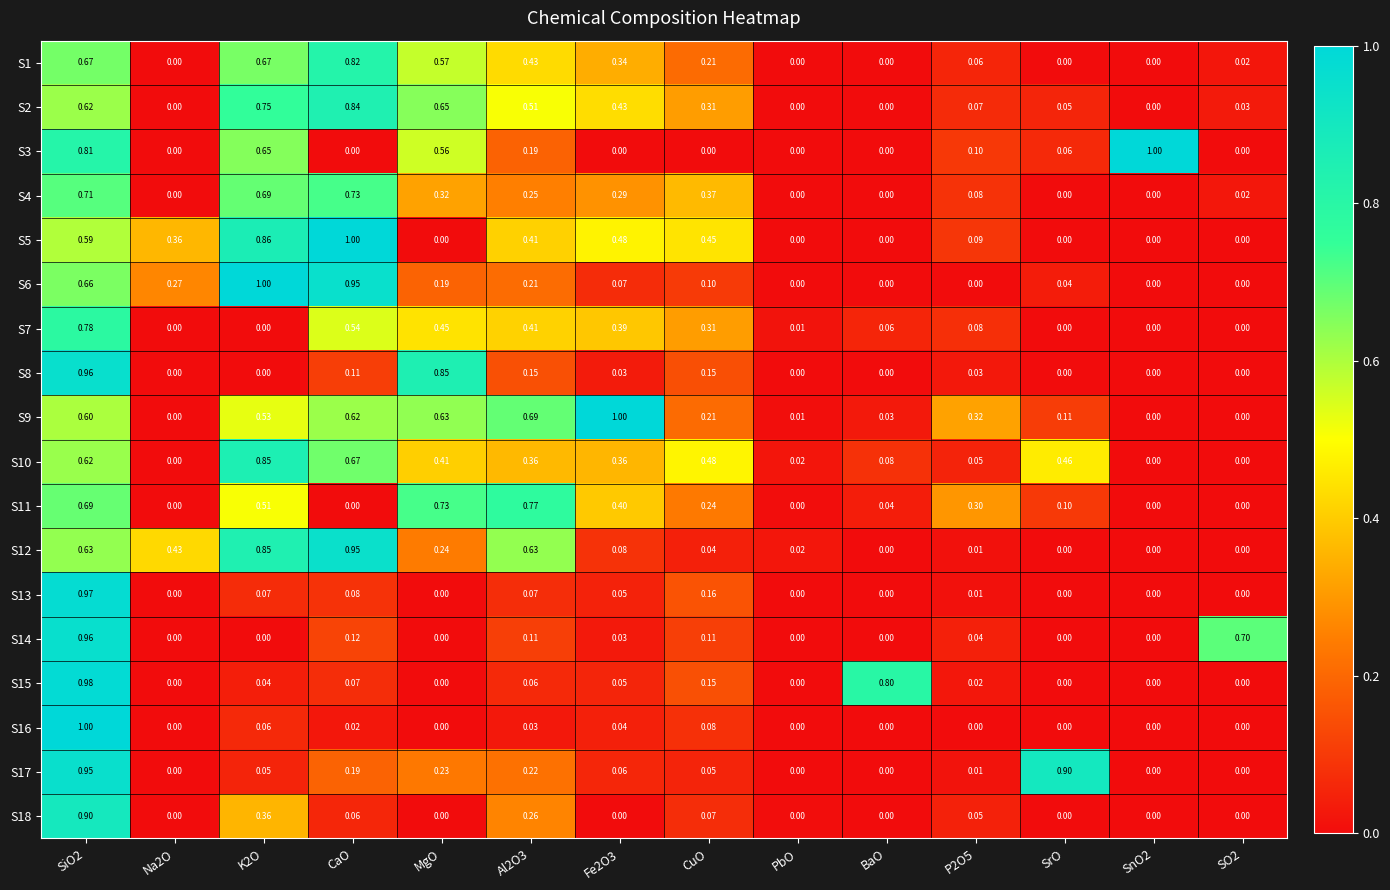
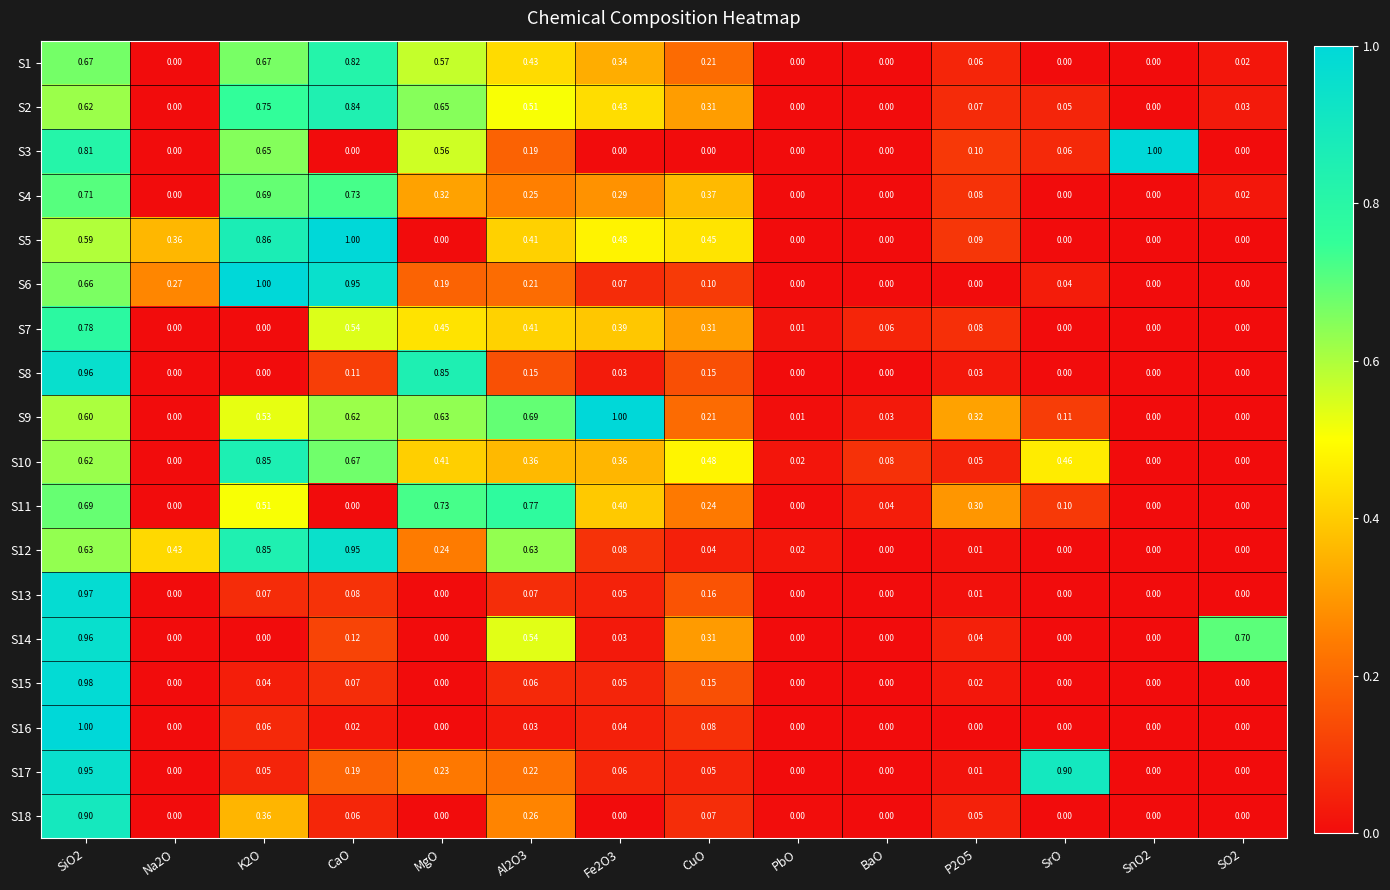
  {
    "S14": {
      "SiO2": 0.96,
      "Na2O": 0.00,
      "K2O": 0.00,
      "CaO": 0.12,
      "MgO": 0.00,
-     "Al2O3": 0.11,
+     "Al2O3": 0.54,
      "Fe2O3": 0.03,
-     "CuO": 0.11,
+     "CuO": 0.31,
      "PbO": 0.00,
      "BaO": 0.00,
      "P2O5": 0.04,
      "SrO": 0.00,
      "SnO2": 0.00,
      "SO2": 0.70
    },
    "S15": {
      "SiO2": 0.98,
      "Na2O": 0.00,
      "K2O": 0.04,
      "CaO": 0.07,
      "MgO": 0.00,
      "Al2O3": 0.06,
      "Fe2O3": 0.05,
      "CuO": 0.15,
      "PbO": 0.00,
-     "BaO": 0.80,
+     "BaO": 0.00,
      "P2O5": 0.02,
      "SrO": 0.00,
      "SnO2": 0.00,
      "SO2": 0.00
    }
  }
